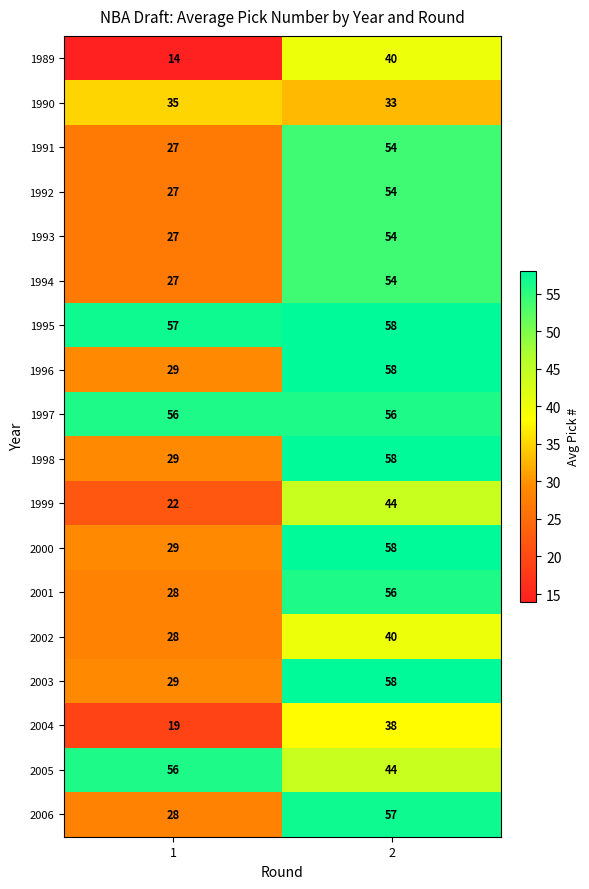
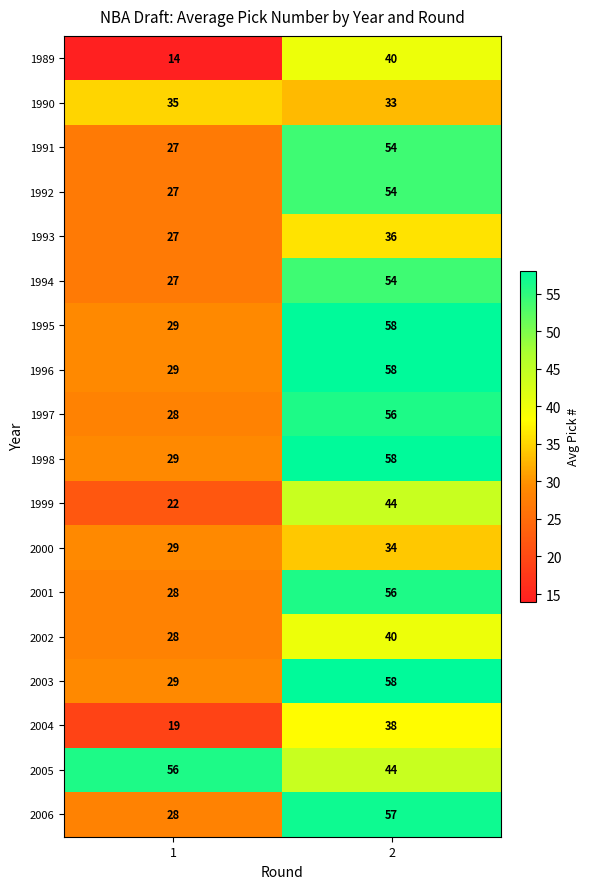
  {
    "1989": {
      "1": 14,
      "2": 40
    },
    "1990": {
      "1": 35,
      "2": 33
    },
    "1991": {
      "1": 27,
      "2": 54
    },
    "1992": {
      "1": 27,
      "2": 54
    },
    "1993": {
      "1": 27,
-     "2": 54
+     "2": 36
    },
    "1994": {
      "1": 27,
      "2": 54
    },
    "1995": {
-     "1": 57,
+     "1": 29,
      "2": 58
    },
    "1996": {
      "1": 29,
      "2": 58
    },
    "1997": {
-     "1": 56,
+     "1": 28,
      "2": 56
    },
    "1998": {
      "1": 29,
      "2": 58
    },
    "1999": {
      "1": 22,
      "2": 44
    },
    "2000": {
      "1": 29,
-     "2": 58
+     "2": 34
    },
    "2001": {
      "1": 28,
      "2": 56
    },
    "2002": {
      "1": 28,
      "2": 40
    },
    "2003": {
      "1": 29,
      "2": 58
    },
    "2004": {
      "1": 19,
      "2": 38
    },
    "2005": {
      "1": 56,
      "2": 44
    },
    "2006": {
      "1": 28,
      "2": 57
    }
  }
